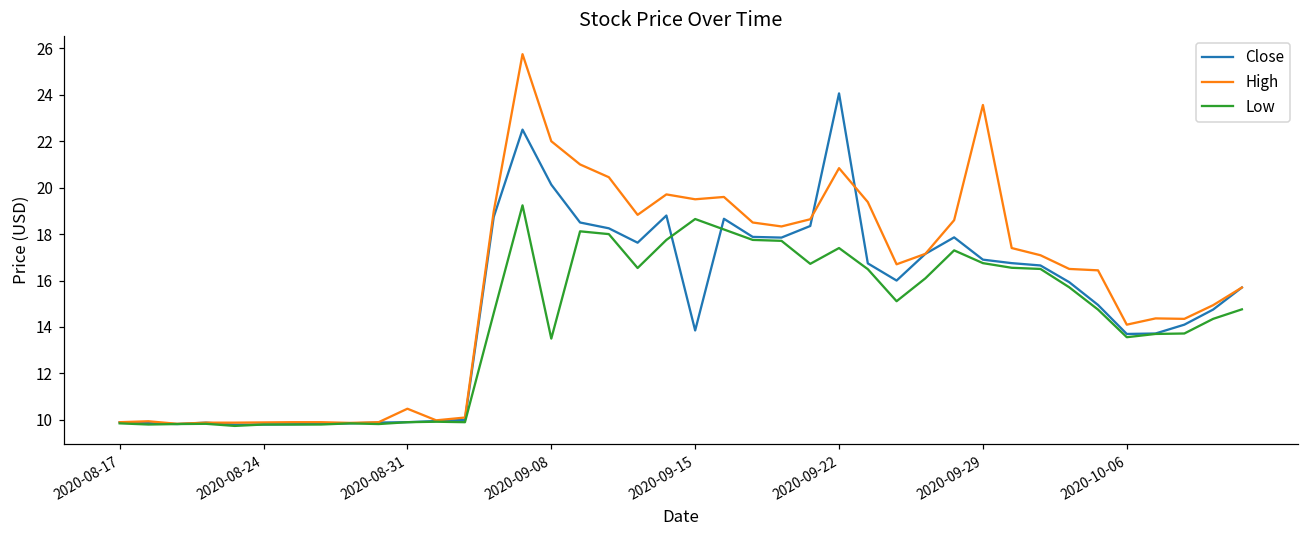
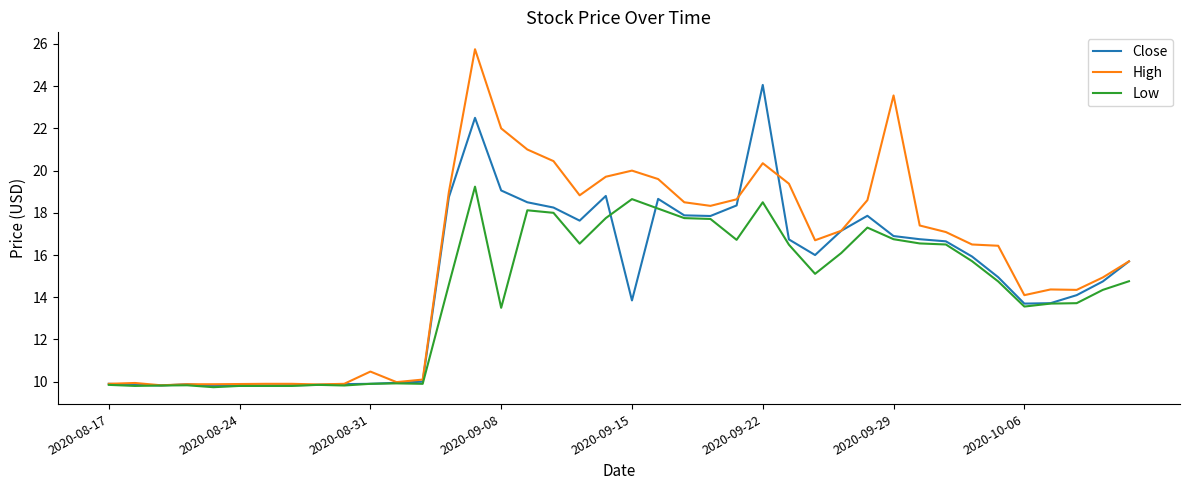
  {
    "Close": {
-     "2020-09-08": 20.1,
+     "2020-09-08": 19.1,
      "2020-09-15": 13.9,
      "2020-09-22": 24.1,
      "2020-09-29": 16.9,
      "2020-10-06": 13.7
    },
    "High": {
      "2020-08-31": 10.5,
      "2020-09-08": 22.0,
-     "2020-09-15": 19.5,
-     "2020-09-22": 20.8,
+     "2020-09-15": 20.0,
+     "2020-09-22": 20.4,
      "2020-09-29": 23.6,
      "2020-10-06": 14.1
    },
    "Low": {
      "2020-09-08": 13.5,
      "2020-09-15": 18.7,
-     "2020-09-22": 17.4,
+     "2020-09-22": 18.5,
      "2020-09-29": 16.8,
      "2020-10-06": 13.6
    }
  }
